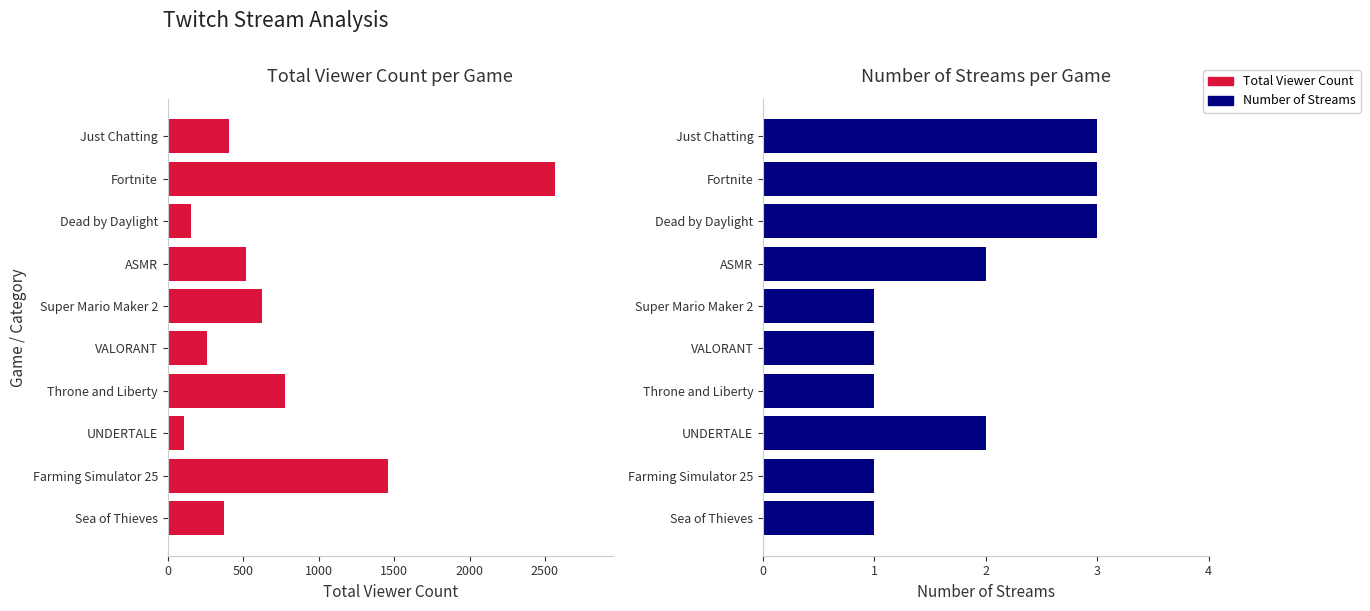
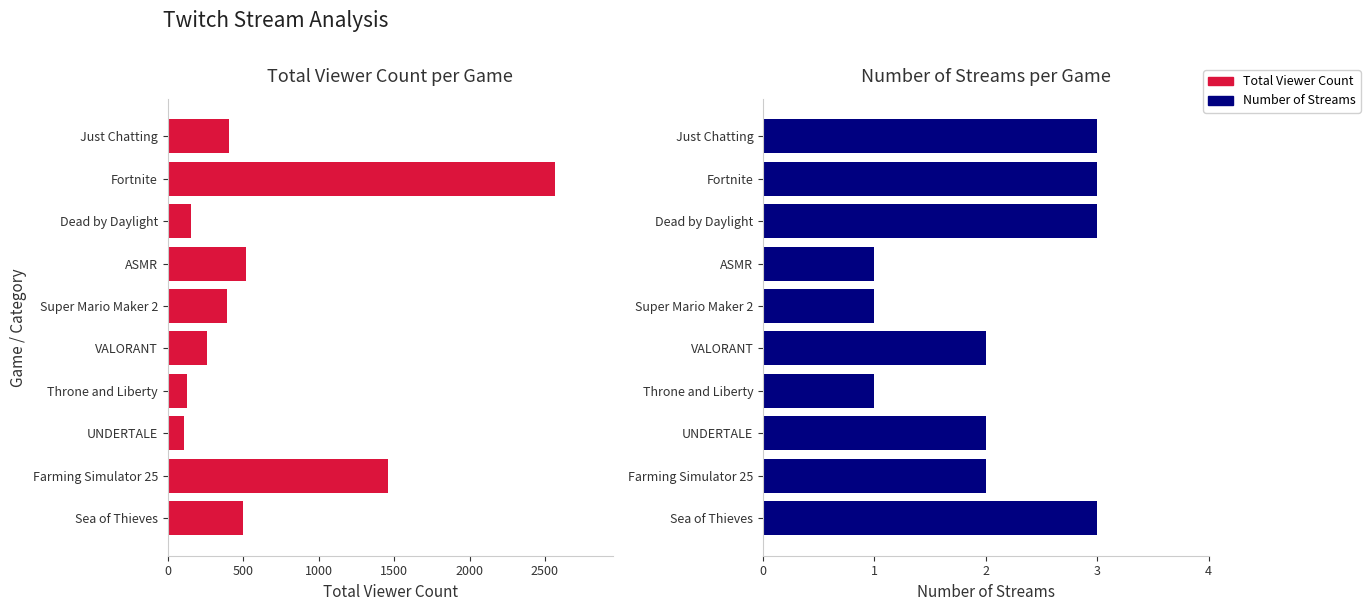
  {
    "Total Viewer Count per Game": {
      "Just Chatting": 410,
      "Fortnite": 2570,
      "Dead by Daylight": 160,
      "ASMR": 520,
-     "Super Mario Maker 2": 630,
+     "Super Mario Maker 2": 390,
      "VALORANT": 260,
-     "Throne and Liberty": 780,
+     "Throne and Liberty": 130,
      "UNDERTALE": 110,
      "Farming Simulator 25": 1460,
-     "Sea of Thieves": 370
+     "Sea of Thieves": 500
    },
    "Number of Streams per Game": {
      "Just Chatting": 3,
      "Fortnite": 3,
      "Dead by Daylight": 3,
-     "ASMR": 2,
+     "ASMR": 1,
      "Super Mario Maker 2": 1,
-     "VALORANT": 1,
+     "VALORANT": 2,
      "Throne and Liberty": 1,
      "UNDERTALE": 2,
-     "Farming Simulator 25": 1,
-     "Sea of Thieves": 1
+     "Farming Simulator 25": 2,
+     "Sea of Thieves": 3
    }
  }
